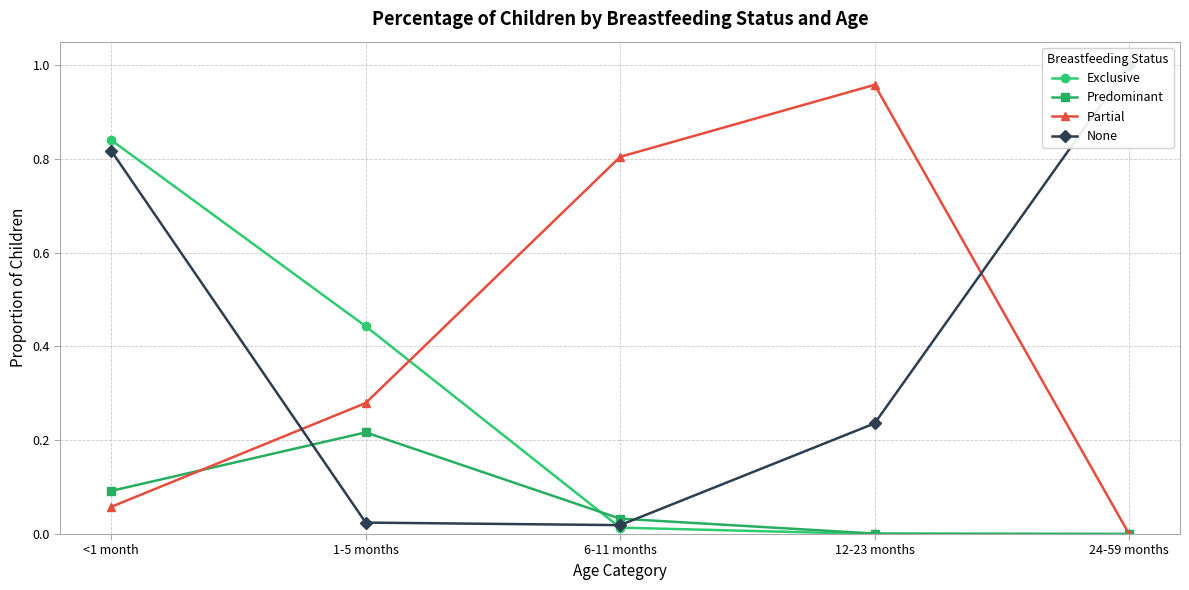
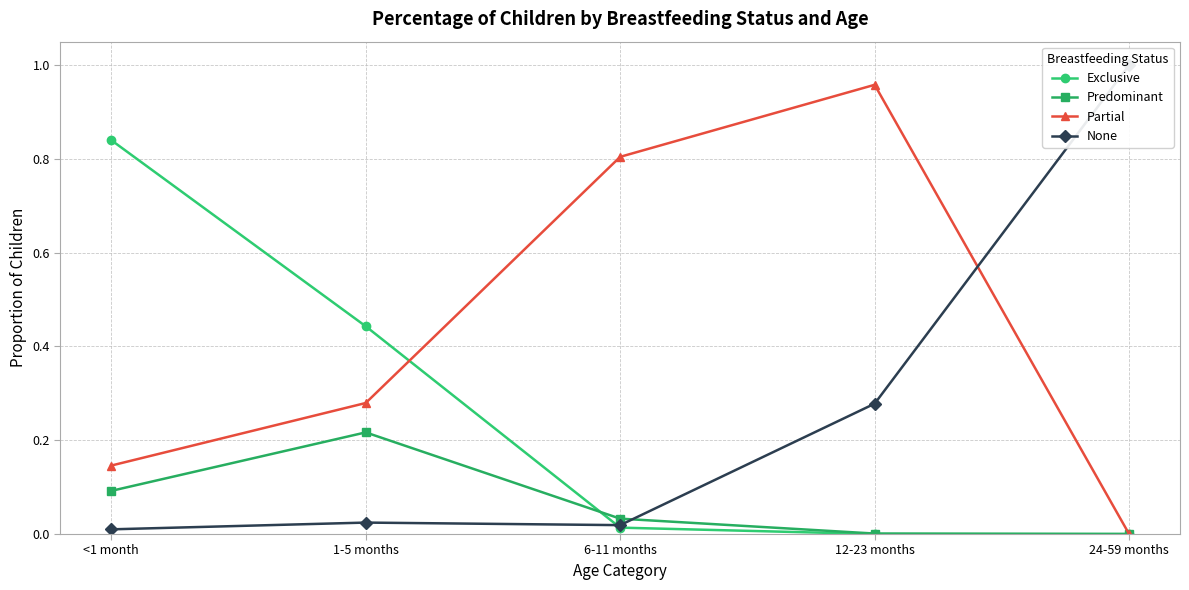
  {
    "Partial": {
-     "<1 month": 0.06,
+     "<1 month": 0.15,
      "1-5 months": 0.28,
      "6-11 months": 0.80,
      "12-23 months": 0.96
    },
    "None": {
-     "<1 month": 0.82,
+     "<1 month": 0.01,
      "1-5 months": 0.02,
-     "12-23 months": 0.24
+     "12-23 months": 0.28
    }
  }
